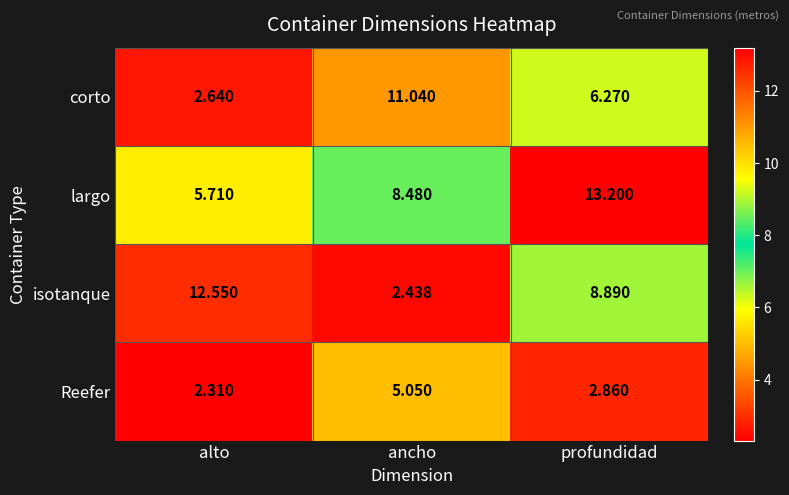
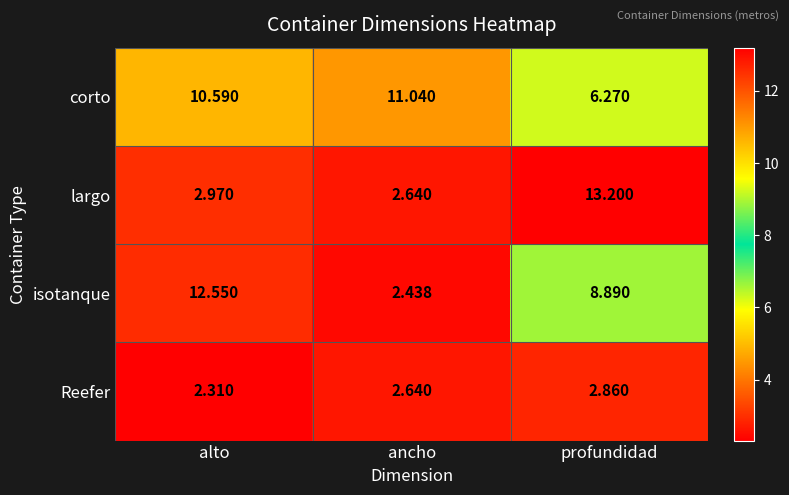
  {
    "corto": {
-     "alto": 2.640,
+     "alto": 10.590,
      "ancho": 11.040,
      "profundidad": 6.270
    },
    "largo": {
-     "alto": 5.710,
-     "ancho": 8.480,
+     "alto": 2.970,
+     "ancho": 2.640,
      "profundidad": 13.200
    },
    "isotanque": {
      "alto": 12.550,
      "ancho": 2.438,
      "profundidad": 8.890
    },
    "Reefer": {
      "alto": 2.310,
-     "ancho": 5.050,
+     "ancho": 2.640,
      "profundidad": 2.860
    }
  }
